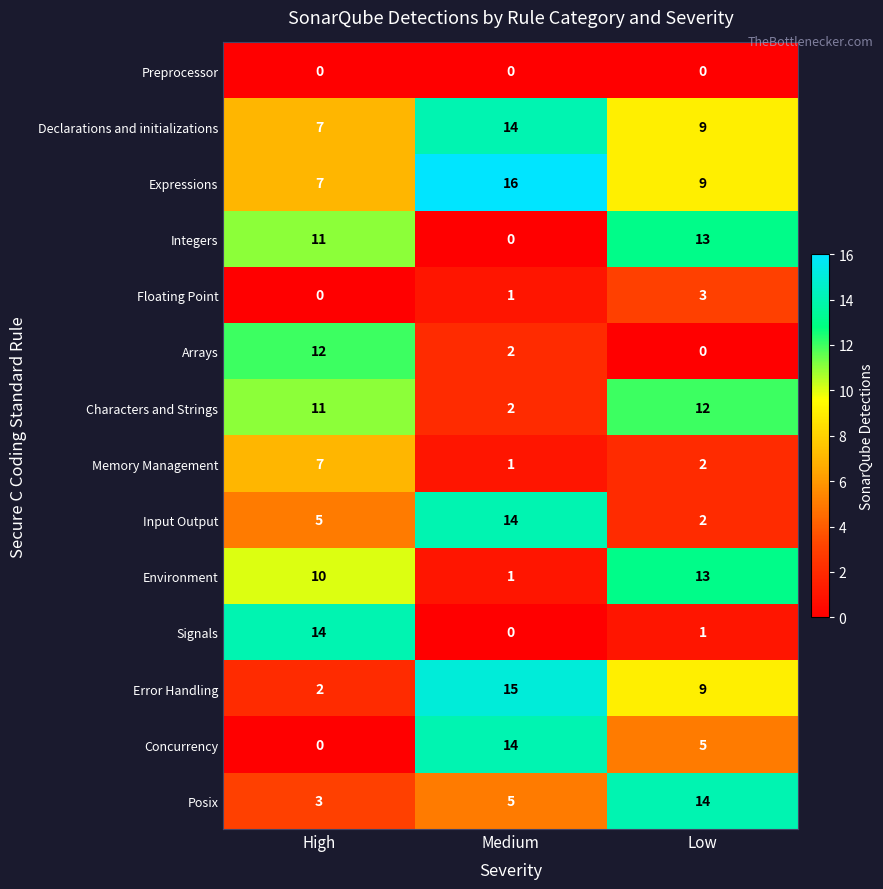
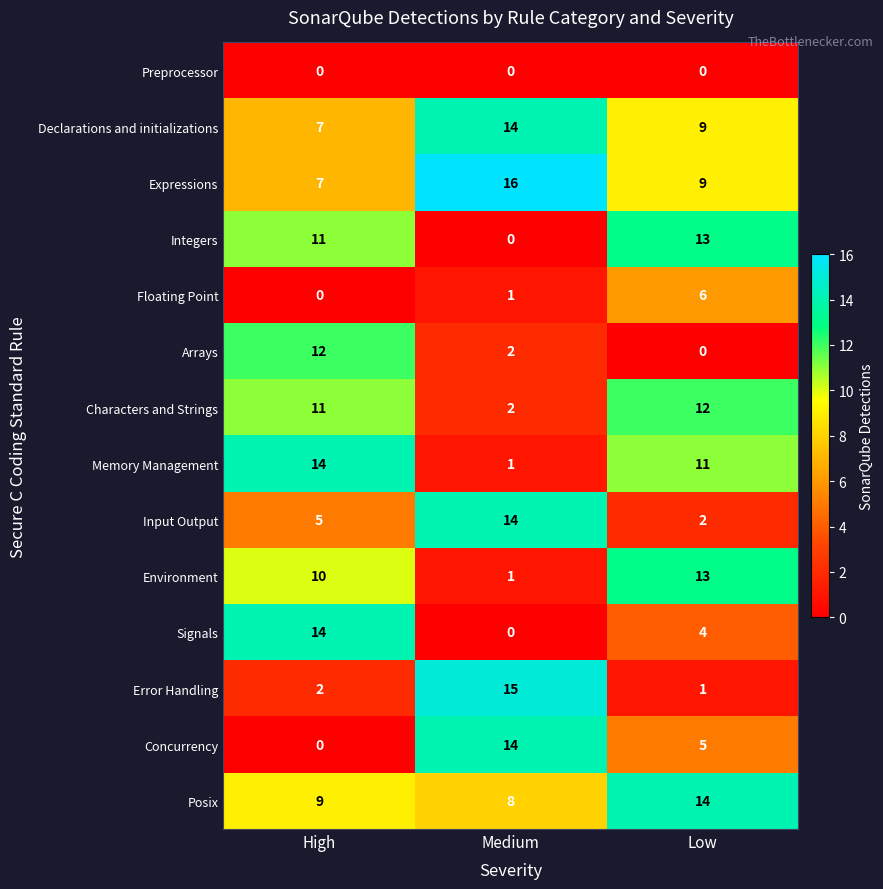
  {
    "Preprocessor": {
      "High": 0,
      "Medium": 0,
      "Low": 0
    },
    "Declarations and initializations": {
      "High": 7,
      "Medium": 14,
      "Low": 9
    },
    "Expressions": {
      "High": 7,
      "Medium": 16,
      "Low": 9
    },
    "Integers": {
      "High": 11,
      "Medium": 0,
      "Low": 13
    },
    "Floating Point": {
      "High": 0,
      "Medium": 1,
-     "Low": 3
+     "Low": 6
    },
    "Arrays": {
      "High": 12,
      "Medium": 2,
      "Low": 0
    },
    "Characters and Strings": {
      "High": 11,
      "Medium": 2,
      "Low": 12
    },
    "Memory Management": {
-     "High": 7,
+     "High": 14,
      "Medium": 1,
-     "Low": 2
+     "Low": 11
    },
    "Input Output": {
      "High": 5,
      "Medium": 14,
      "Low": 2
    },
    "Environment": {
      "High": 10,
      "Medium": 1,
      "Low": 13
    },
    "Signals": {
      "High": 14,
      "Medium": 0,
-     "Low": 1
+     "Low": 4
    },
    "Error Handling": {
      "High": 2,
      "Medium": 15,
-     "Low": 9
+     "Low": 1
    },
    "Concurrency": {
      "High": 0,
      "Medium": 14,
      "Low": 5
    },
    "Posix": {
-     "High": 3,
-     "Medium": 5,
+     "High": 9,
+     "Medium": 8,
      "Low": 14
    }
  }
